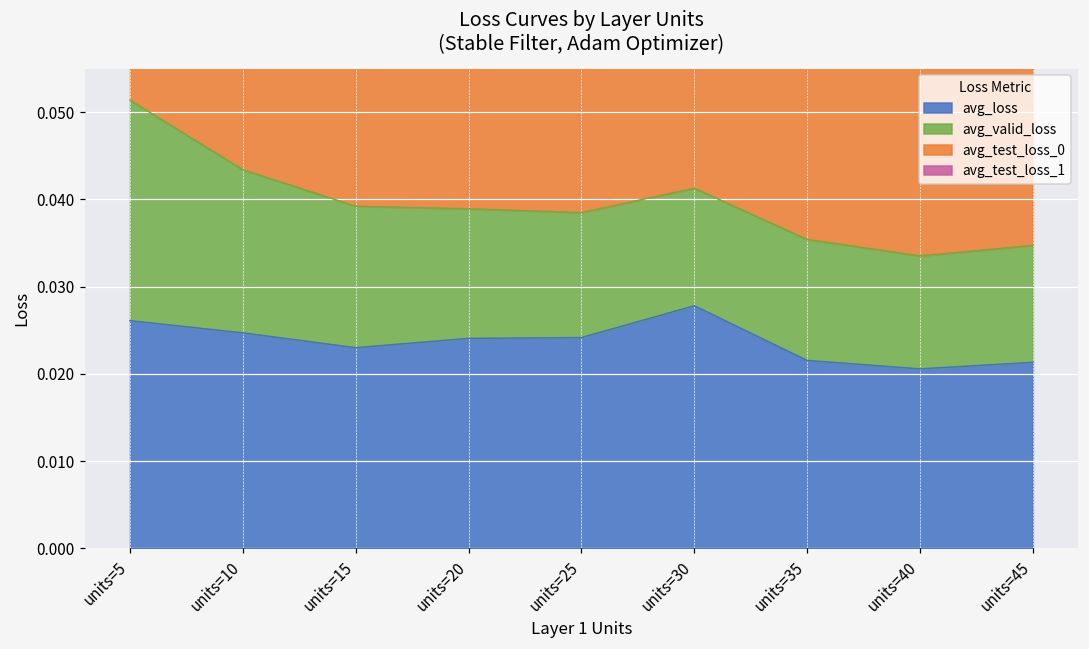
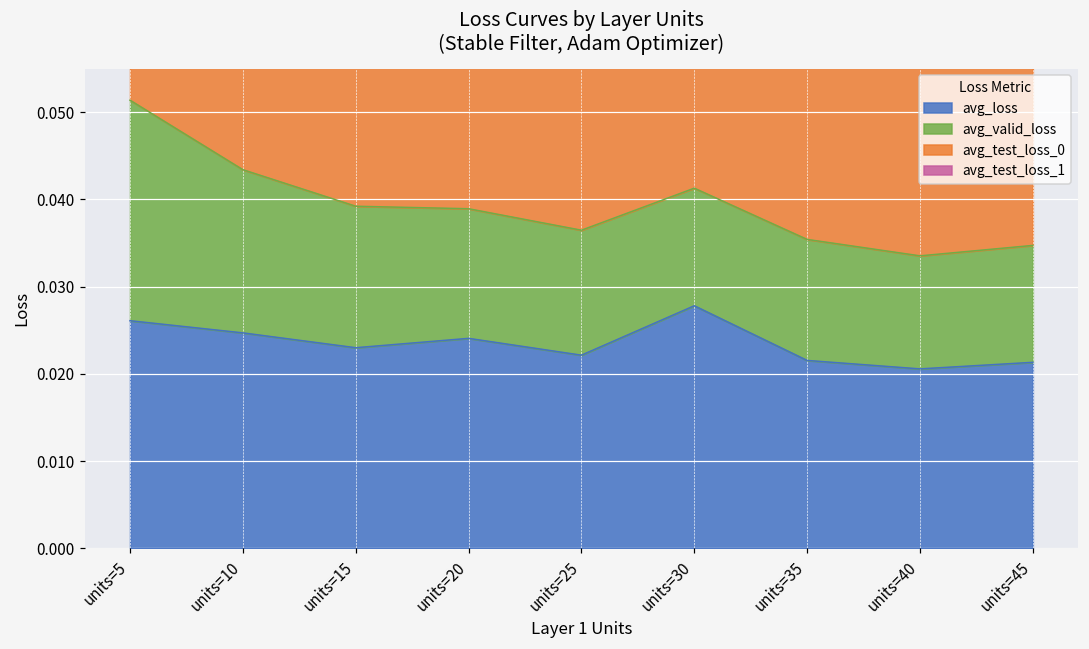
  {
    "avg_loss": {
      "units=5": 0.026,
      "units=10": 0.025,
      "units=15": 0.023,
      "units=20": 0.024,
-     "units=25": 0.024,
+     "units=25": 0.022,
      "units=30": 0.028,
      "units=35": 0.022,
      "units=40": 0.021,
      "units=45": 0.021
    },
    "avg_valid_loss": {
      "units=5": 0.025,
      "units=10": 0.019,
      "units=15": 0.016,
      "units=20": 0.015,
      "units=25": 0.014,
      "units=30": 0.013,
      "units=35": 0.014,
      "units=40": 0.013,
      "units=45": 0.013
    }
  }
